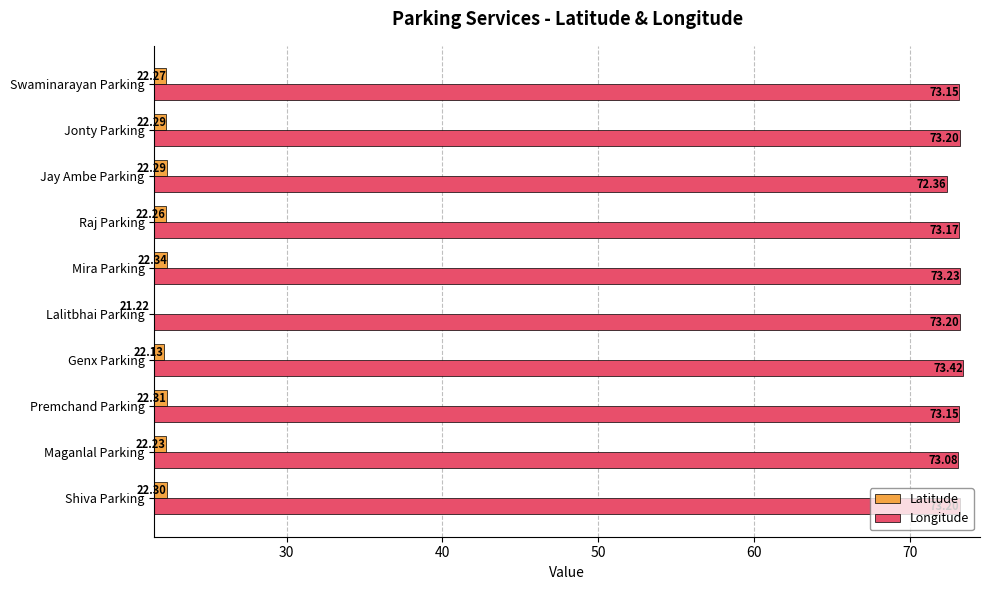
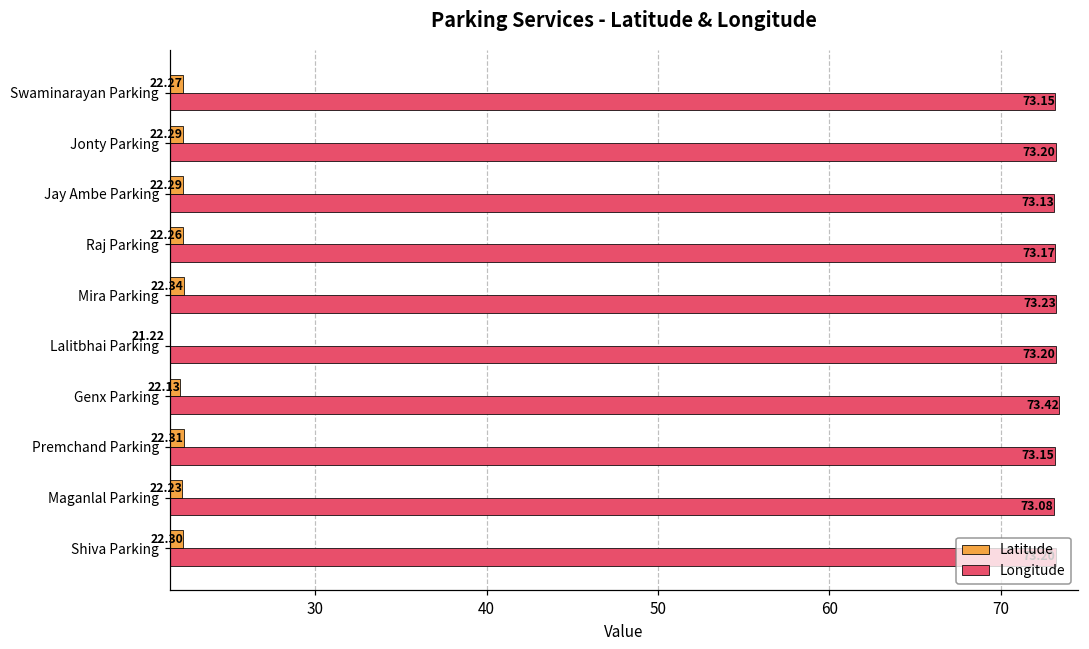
  {
    "Latitude": {
      "Swaminarayan Parking": 22.27,
      "Jonty Parking": 22.29,
      "Jay Ambe Parking": 22.29,
      "Raj Parking": 22.26,
      "Mira Parking": 22.34,
      "Genx Parking": 22.13,
      "Premchand Parking": 22.31,
      "Maganlal Parking": 22.23,
      "Shiva Parking": 22.30
    },
    "Longitude": {
      "Swaminarayan Parking": 73.15,
      "Jonty Parking": 73.20,
-     "Jay Ambe Parking": 72.36,
+     "Jay Ambe Parking": 73.13,
      "Raj Parking": 73.17,
      "Mira Parking": 73.23,
      "Lalitbhai Parking": 73.20,
      "Genx Parking": 73.42,
      "Premchand Parking": 73.15,
      "Maganlal Parking": 73.08
    }
  }
